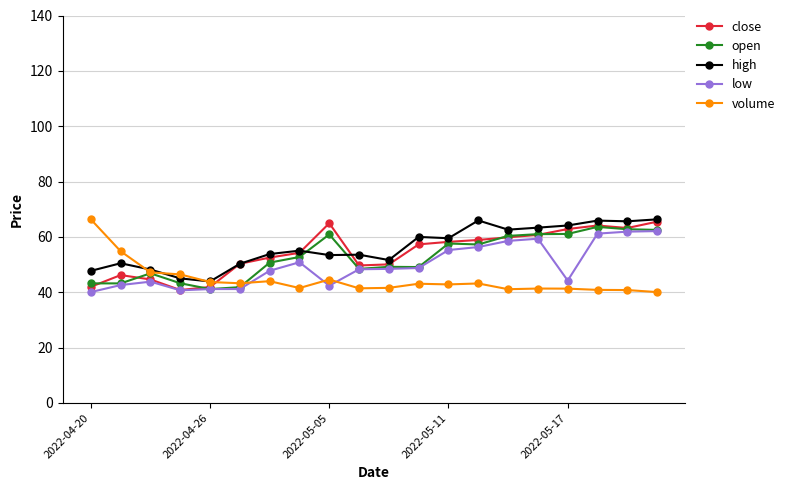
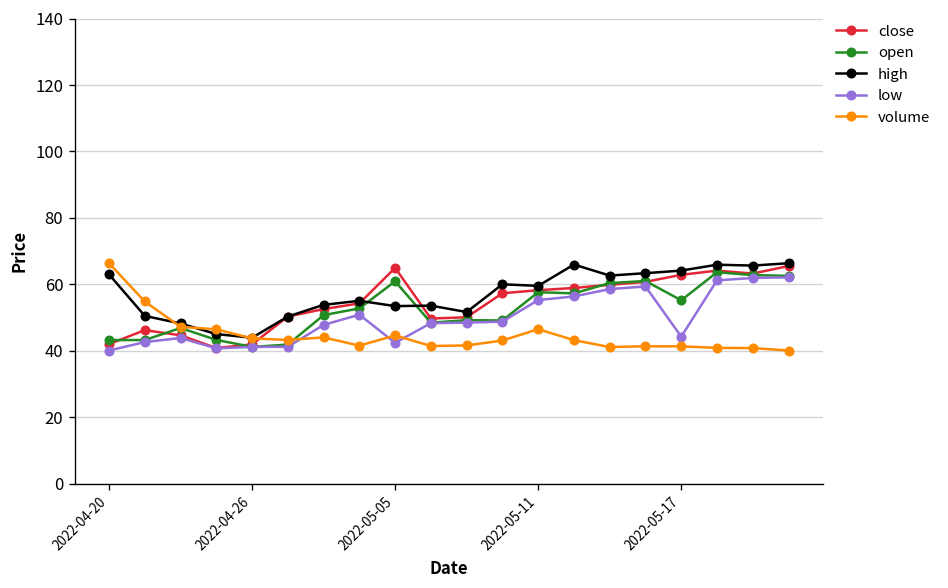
  {
    "close": {
      "2022-04-20": 42,
      "2022-05-05": 65,
      "2022-05-17": 63
    },
    "open": {
      "2022-04-20": 43,
      "2022-05-05": 61,
-     "2022-05-17": 61
+     "2022-05-17": 55
    },
    "high": {
-     "2022-04-20": 48,
+     "2022-04-20": 63,
      "2022-05-05": 53,
      "2022-05-11": 60,
      "2022-05-17": 64
    },
    "low": {
      "2022-04-20": 40,
      "2022-05-05": 42,
      "2022-05-11": 55,
      "2022-05-17": 44
    },
    "volume": {
      "2022-04-20": 66,
      "2022-05-05": 45,
-     "2022-05-11": 43,
+     "2022-05-11": 46,
      "2022-05-17": 41
    }
  }
